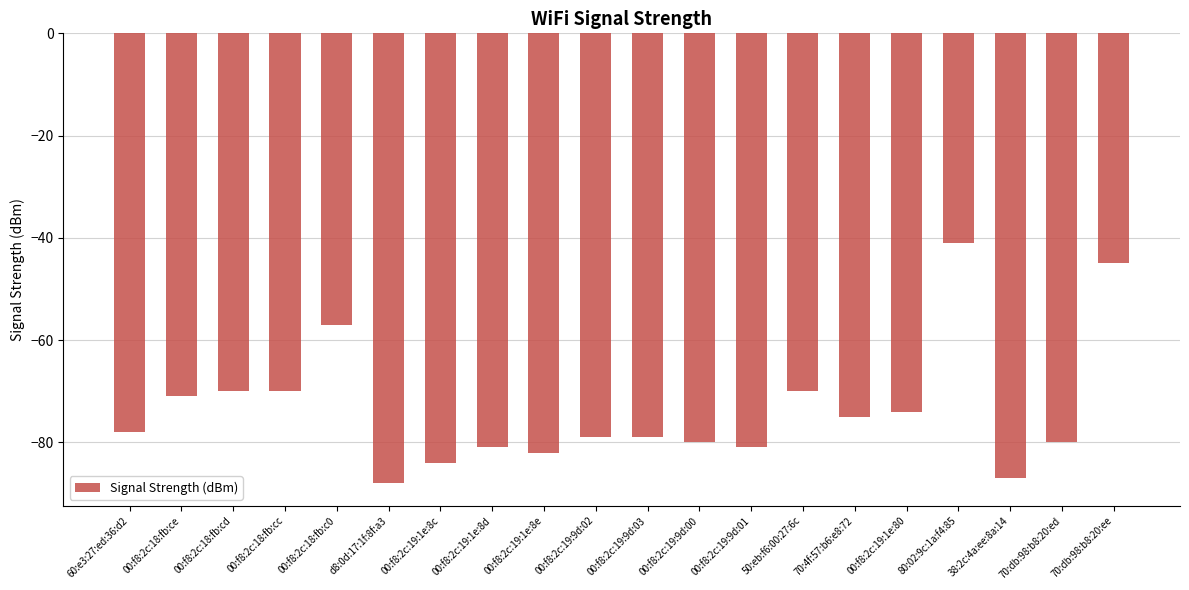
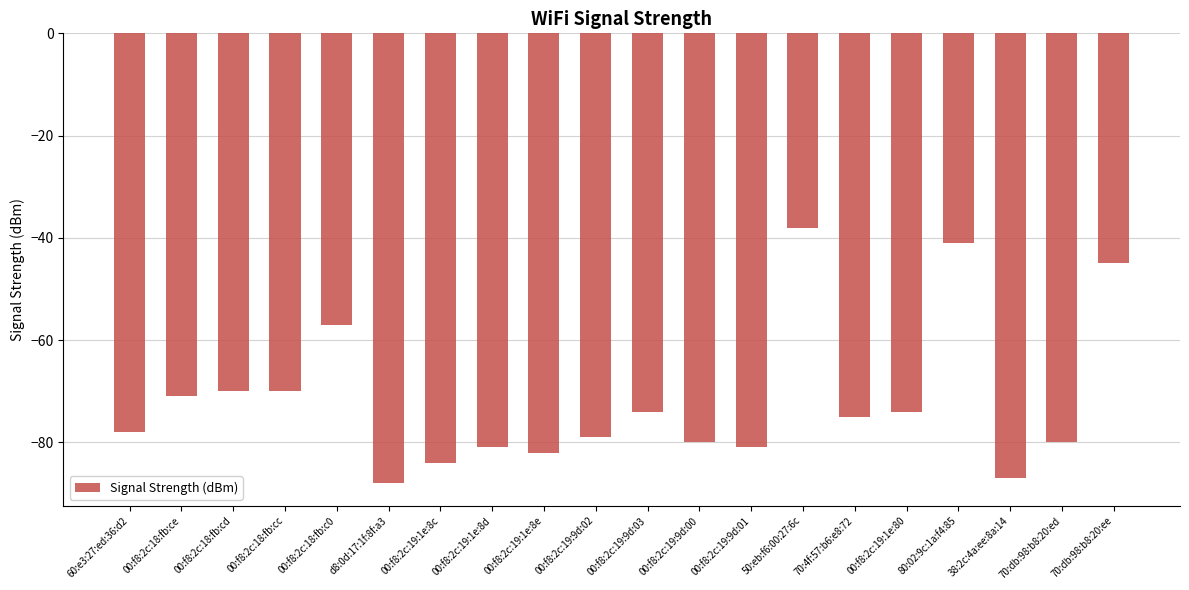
  {
    "60:e3:27:ed:36:d2": -78,
    "00:f8:2c:18:fb:ce": -71,
    "00:f8:2c:18:fb:cd": -70,
    "00:f8:2c:18:fb:cc": -70,
    "00:f8:2c:18:fb:c0": -57,
    "d8:0d:17:1f:8f:a3": -88,
    "00:f8:2c:19:1e:8c": -84,
    "00:f8:2c:19:1e:8d": -81,
    "00:f8:2c:19:1e:8e": -82,
    "00:f8:2c:19:9d:02": -79,
-   "00:f8:2c:19:9d:03": -79,
+   "00:f8:2c:19:9d:03": -74,
    "00:f8:2c:19:9d:00": -80,
    "00:f8:2c:19:9d:01": -81,
-   "50:eb:f6:00:27:6c": -70,
+   "50:eb:f6:00:27:6c": -38,
    "70:4f:57:b6:e8:72": -75,
    "00:f8:2c:19:1e:80": -74,
    "80:02:9c:1a:f4:85": -41,
    "38:2c:4a:ee:8a:14": -87,
    "70:db:98:b8:20:ed": -80,
    "70:db:98:b8:20:ee": -45
  }
